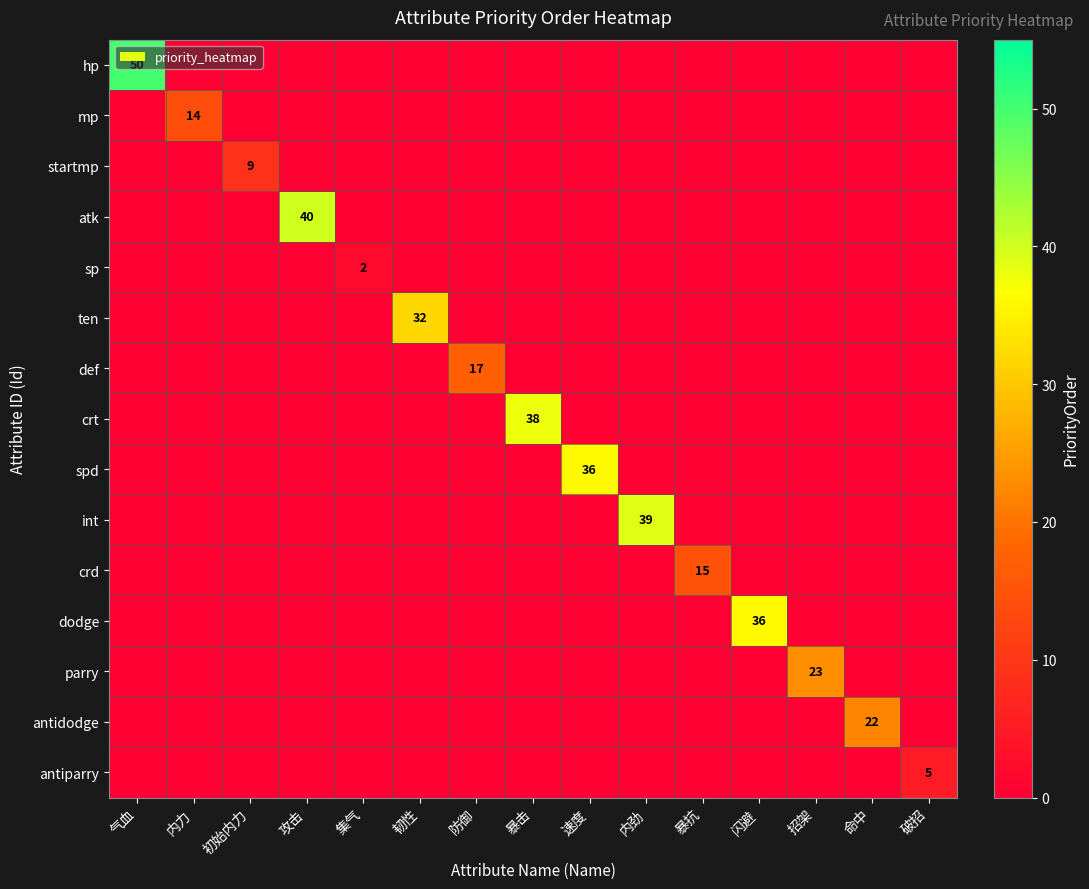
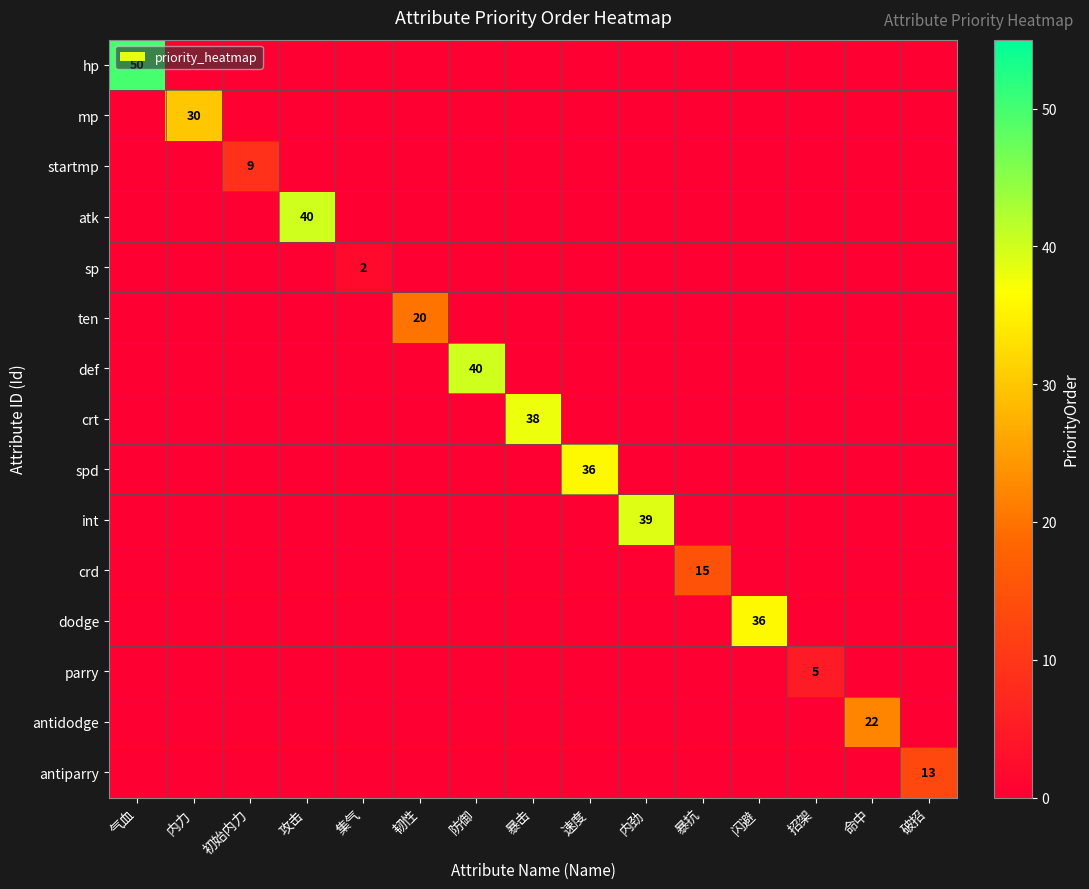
  {
    "mp": {
-     "内力": 14
+     "内力": 30
    },
    "startmp": {
      "初始内力": 9
    },
    "atk": {
      "攻击": 40
    },
    "sp": {
      "集气": 2
    },
    "ten": {
-     "韧性": 32
+     "韧性": 20
    },
    "def": {
-     "防御": 17
+     "防御": 40
    },
    "crt": {
      "暴击": 38
    },
    "spd": {
      "速度": 36
    },
    "int": {
      "内劲": 39
    },
    "crd": {
      "暴抗": 15
    },
    "dodge": {
      "闪避": 36
    },
    "parry": {
-     "招架": 23
+     "招架": 5
    },
    "antidodge": {
      "命中": 22
    },
    "antiparry": {
-     "破招": 5
+     "破招": 13
    }
  }
